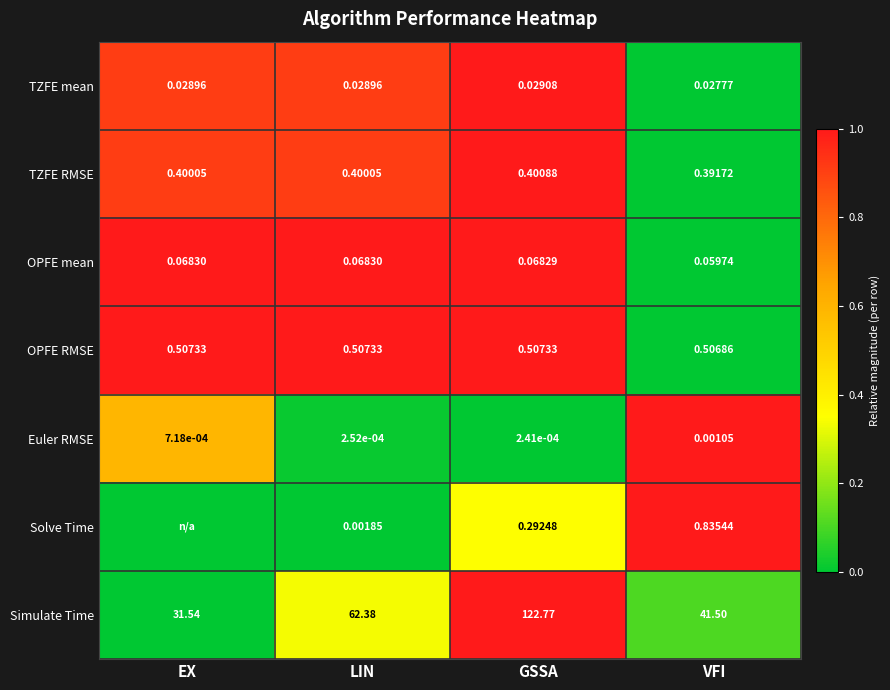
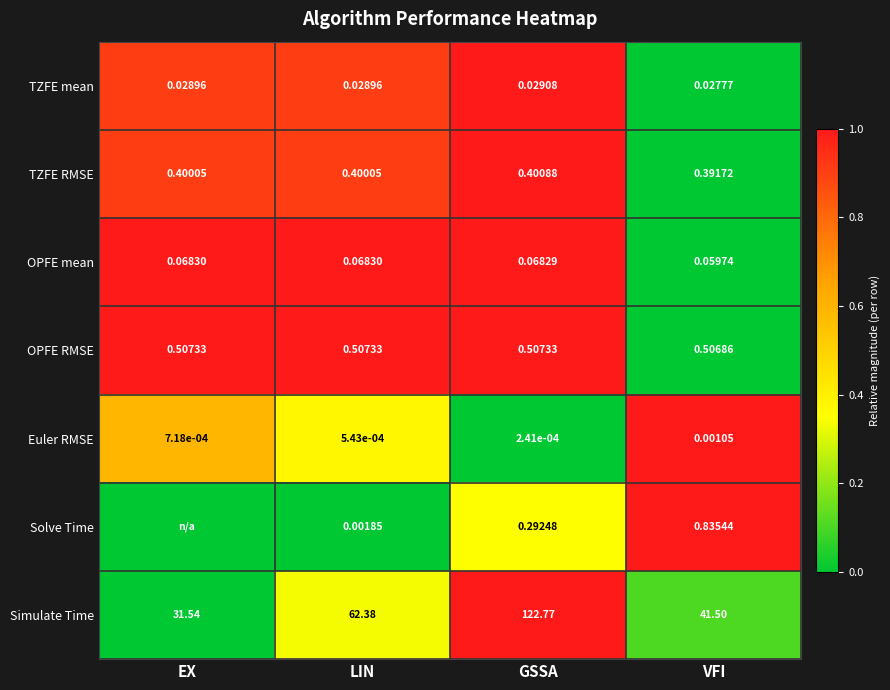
  {
    "TZFE mean": {
      "EX": "0.02896",
      "LIN": "0.02896",
      "GSSA": "0.02908",
      "VFI": "0.02777"
    },
    "TZFE RMSE": {
      "EX": "0.40005",
      "LIN": "0.40005",
      "GSSA": "0.40088",
      "VFI": "0.39172"
    },
    "OPFE mean": {
      "EX": "0.06830",
      "LIN": "0.06830",
      "GSSA": "0.06829",
      "VFI": "0.05974"
    },
    "OPFE RMSE": {
      "EX": "0.50733",
      "LIN": "0.50733",
      "GSSA": "0.50733",
      "VFI": "0.50686"
    },
    "Euler RMSE": {
      "EX": "7.18e-04",
-     "LIN": "2.52e-04",
+     "LIN": "5.43e-04",
      "GSSA": "2.41e-04",
      "VFI": "0.00105"
    },
    "Solve Time": {
      "LIN": "0.00185",
      "GSSA": "0.29248",
      "VFI": "0.83544"
    },
    "Simulate Time": {
      "EX": "31.54",
      "LIN": "62.38",
      "GSSA": "122.77",
      "VFI": "41.50"
    }
  }
